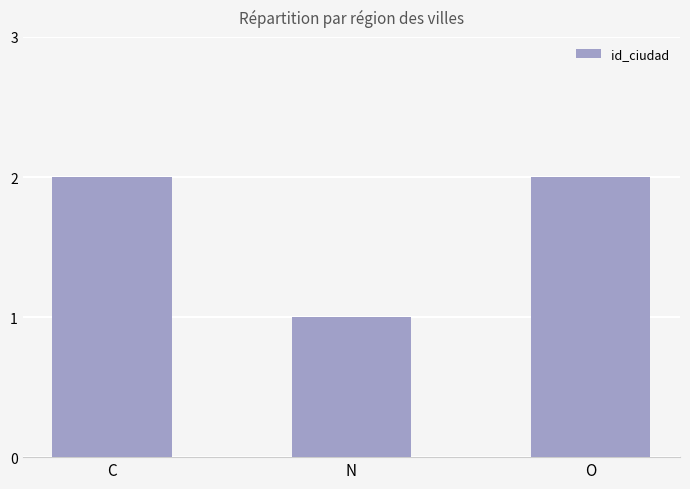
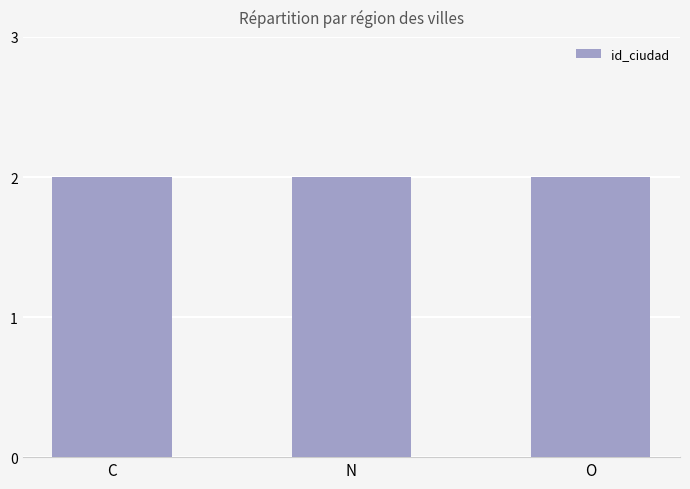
  {
    "C": 2,
-   "N": 1,
+   "N": 2,
    "O": 2
  }
